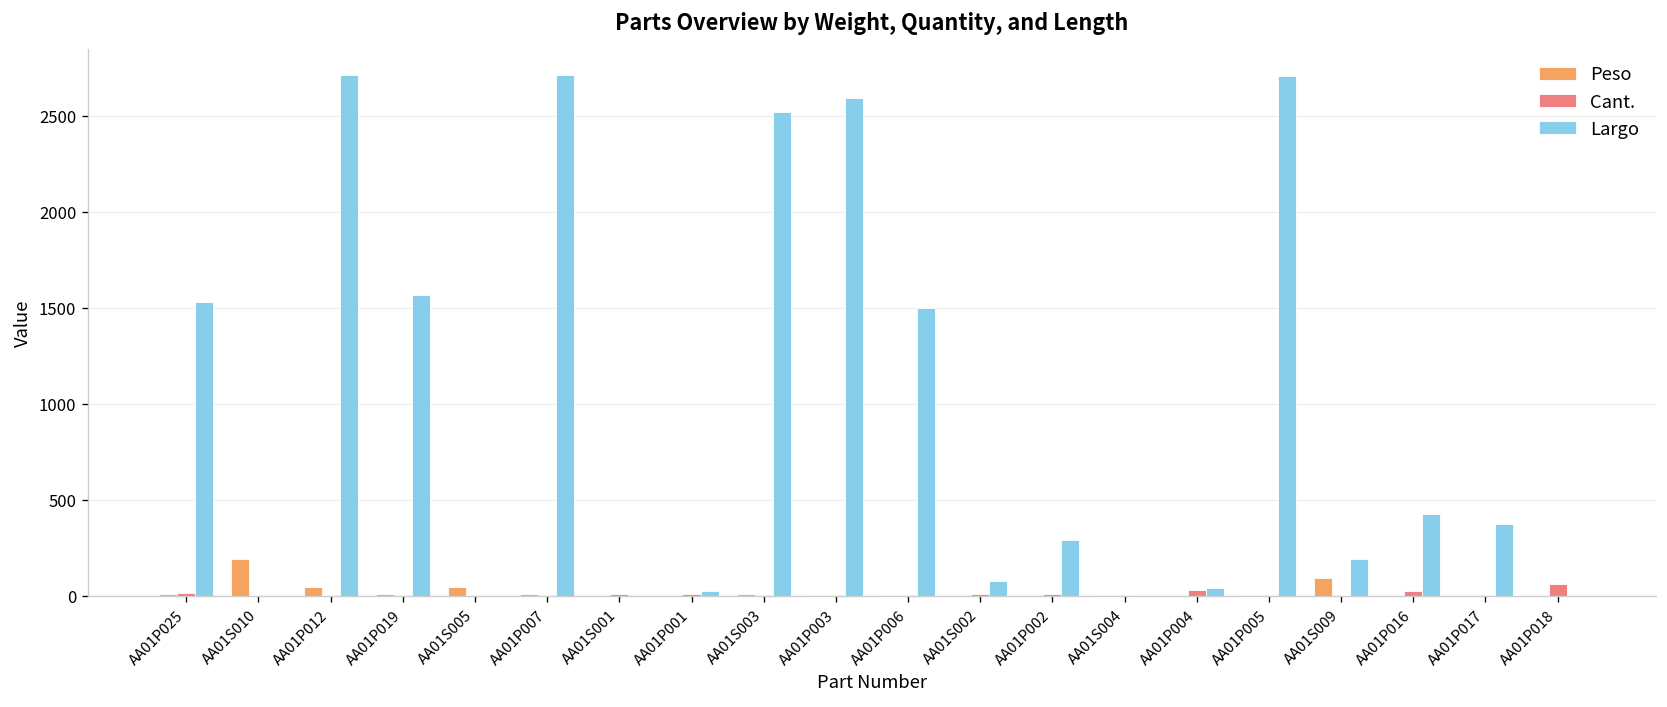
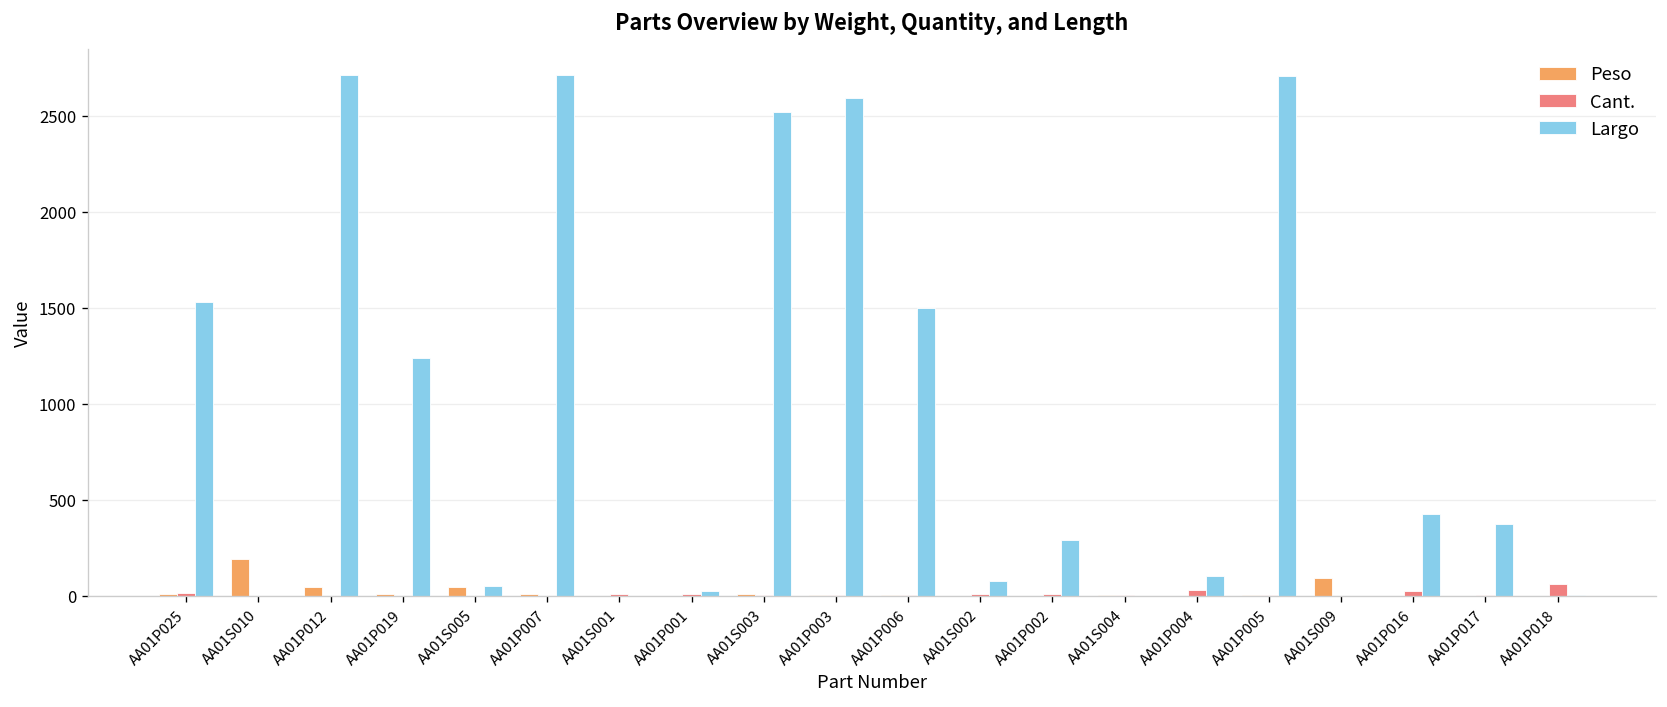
  {
    "Largo": {
      "AA01P025": 1530,
      "AA01S010": 0,
      "AA01P012": 2710,
-     "AA01P019": 1570,
-     "AA01S005": 0,
+     "AA01P019": 1240,
+     "AA01S005": 50,
      "AA01P007": 2710,
      "AA01S001": 0,
      "AA01P001": 30,
      "AA01S003": 2520,
      "AA01P003": 2590,
      "AA01P006": 1500,
      "AA01S002": 80,
      "AA01P002": 290,
      "AA01S004": 0,
-     "AA01P004": 40,
+     "AA01P004": 100,
      "AA01P005": 2700,
-     "AA01S009": 190,
+     "AA01S009": 0,
      "AA01P016": 430,
      "AA01P017": 380
    }
  }
